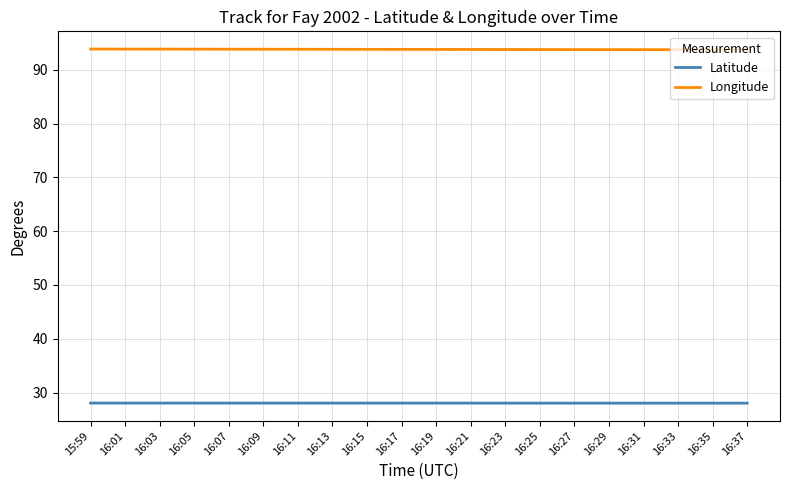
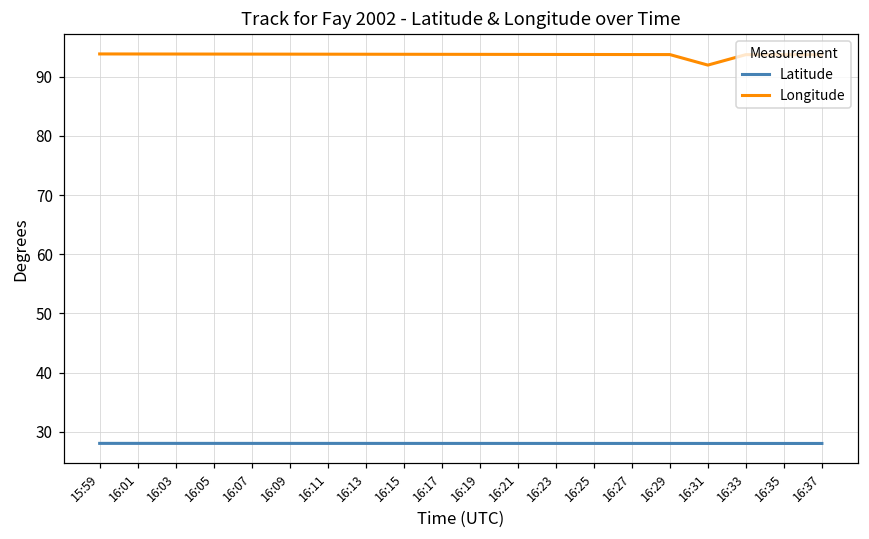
  {
    "Latitude": {
      "15:59": 28,
      "16:01": 28,
      "16:03": 28,
      "16:05": 28,
      "16:07": 28,
      "16:09": 28,
      "16:11": 28,
      "16:13": 28,
      "16:15": 28,
      "16:17": 28,
      "16:19": 28,
      "16:21": 28,
      "16:23": 28,
      "16:25": 28,
      "16:27": 28,
      "16:29": 28,
      "16:31": 28,
      "16:33": 28,
      "16:35": 28,
      "16:37": 28
    },
    "Longitude": {
      "15:59": 94,
      "16:01": 94,
      "16:03": 94,
      "16:05": 94,
      "16:07": 94,
      "16:09": 94,
      "16:11": 94,
      "16:13": 94,
      "16:15": 94,
      "16:17": 94,
      "16:19": 94,
      "16:21": 94,
      "16:23": 94,
      "16:25": 94,
      "16:27": 94,
      "16:29": 94,
-     "16:31": 94
+     "16:31": 92
    }
  }
